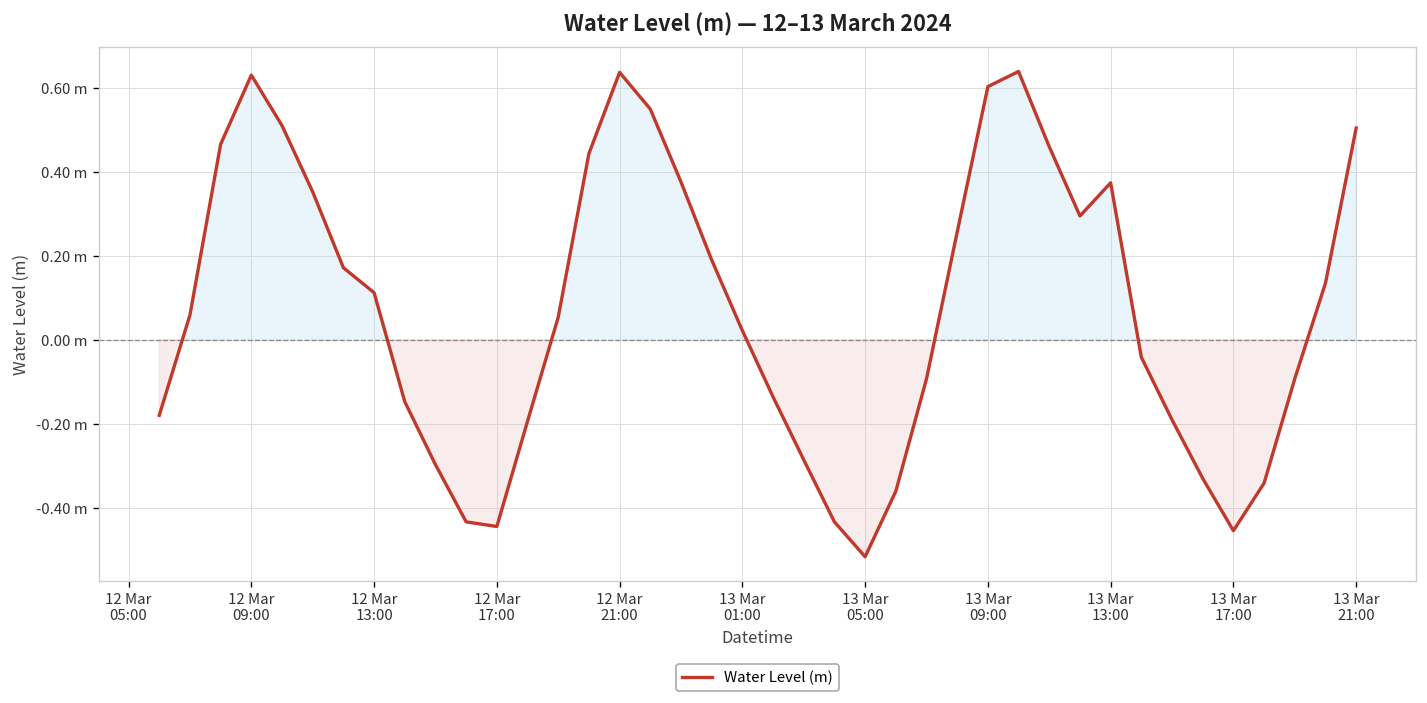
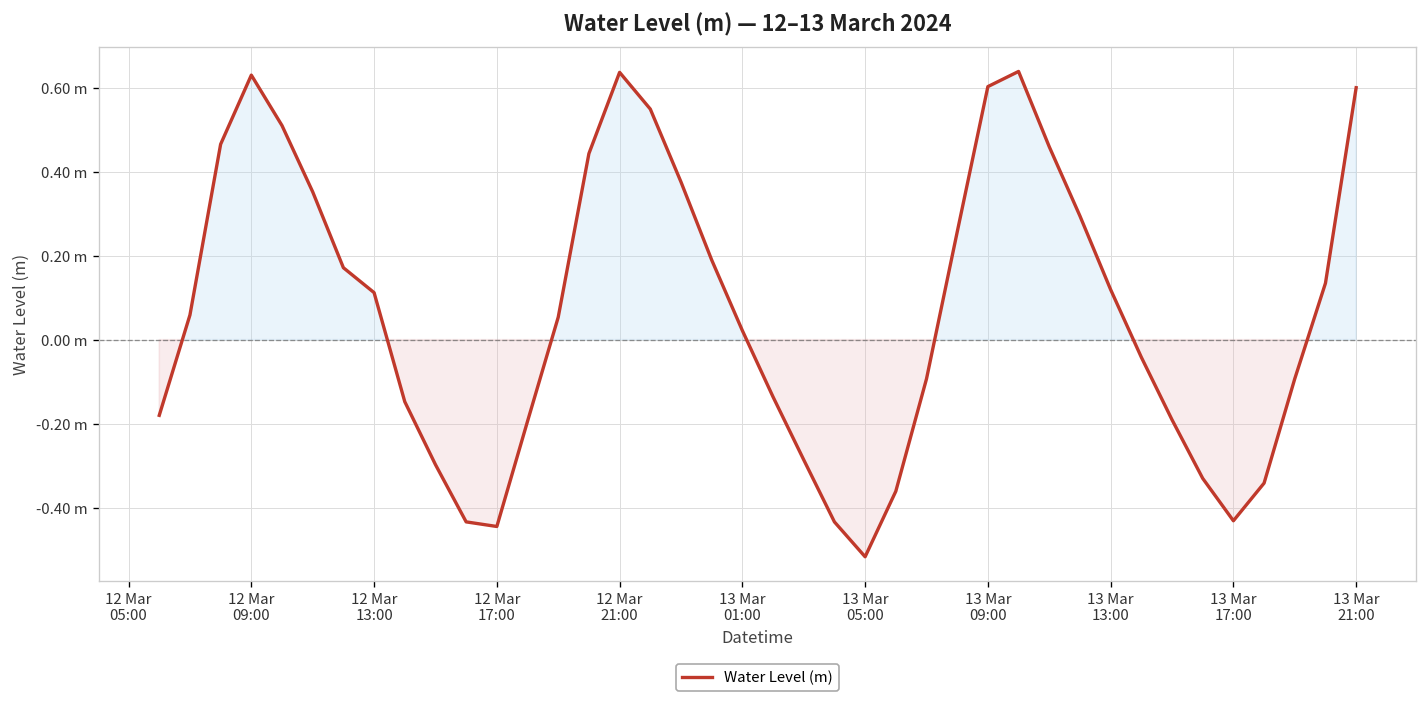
  {
    "12 Mar 09:00": "0.63 m",
    "12 Mar 13:00": "0.11 m",
    "12 Mar 17:00": "-0.45 m",
    "12 Mar 21:00": "0.64 m",
    "13 Mar 01:00": "0.02 m",
    "13 Mar 05:00": "-0.52 m",
    "13 Mar 09:00": "0.60 m",
-   "13 Mar 13:00": "0.37 m",
-   "13 Mar 17:00": "-0.46 m",
-   "13 Mar 21:00": "0.50 m"
+   "13 Mar 13:00": "0.12 m",
+   "13 Mar 17:00": "-0.43 m",
+   "13 Mar 21:00": "0.60 m"
  }
